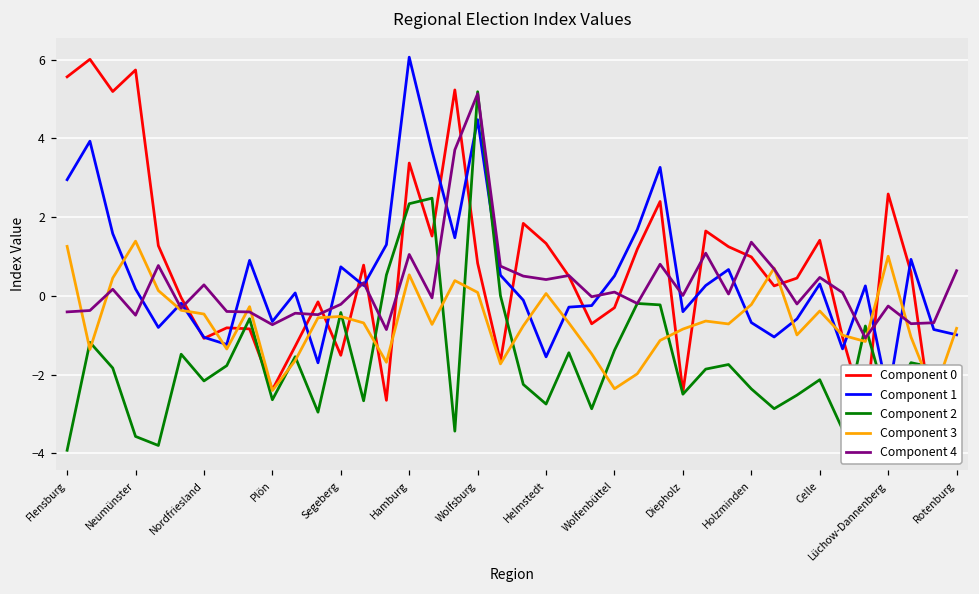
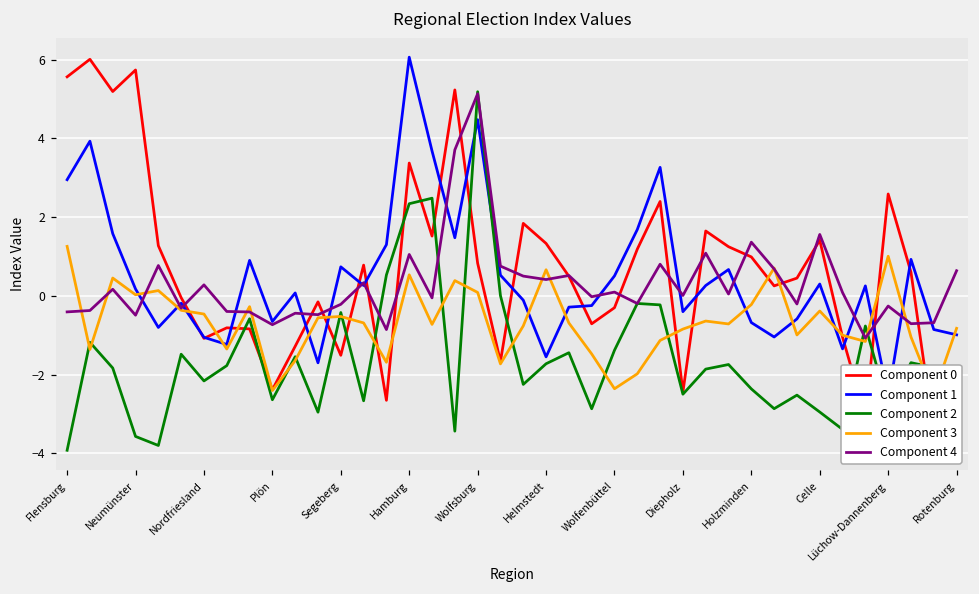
  {
    "Component 0": {
      "Flensburg": 5.6,
      "Neumünster": 5.7,
      "Segeberg": -1.5,
      "Hamburg": 3.4,
      "Wolfsburg": 0.8,
      "Helmstedt": 1.3,
      "Wolfenbüttel": -0.3,
      "Holzminden": 1.0,
      "Celle": 1.4,
      "Lüchow-Dannenberg": 2.6
    },
    "Component 1": {
      "Flensburg": 3.0,
      "Neumünster": 0.2,
      "Plön": -0.7,
      "Segeberg": 0.7,
      "Hamburg": 6.1,
      "Wolfsburg": 4.5,
      "Helmstedt": -1.5,
      "Wolfenbüttel": 0.5,
      "Diepholz": -0.4,
      "Holzminden": -0.7,
      "Celle": 0.3,
      "Rotenburg": -1.0
    },
    "Component 2": {
      "Flensburg": -3.9,
      "Neumünster": -3.6,
      "Nordfriesland": -2.2,
      "Plön": -2.6,
      "Segeberg": -0.4,
      "Hamburg": 2.3,
-     "Helmstedt": -2.7,
+     "Helmstedt": -1.7,
      "Wolfenbüttel": -1.4,
      "Holzminden": -2.4,
-     "Celle": -2.1
+     "Celle": -3.0
    },
    "Component 3": {
      "Flensburg": 1.3,
-     "Neumünster": 1.4,
+     "Neumünster": 0.0,
      "Nordfriesland": -0.5,
      "Segeberg": -0.5,
      "Hamburg": 0.5,
      "Wolfsburg": 0.1,
-     "Helmstedt": 0.1,
+     "Helmstedt": 0.7,
      "Wolfenbüttel": -2.4,
      "Diepholz": -0.8,
      "Holzminden": -0.2,
      "Celle": -0.4,
      "Lüchow-Dannenberg": 1.0,
      "Rotenburg": -0.8
    },
    "Component 4": {
      "Flensburg": -0.4,
      "Neumünster": -0.5,
      "Nordfriesland": 0.3,
      "Plön": -0.7,
      "Segeberg": -0.2,
      "Hamburg": 1.1,
      "Helmstedt": 0.4,
      "Wolfenbüttel": 0.1,
      "Diepholz": 0.0,
      "Holzminden": 1.4,
-     "Celle": 0.5,
+     "Celle": 1.6,
      "Lüchow-Dannenberg": -0.3,
      "Rotenburg": 0.6
    }
  }
